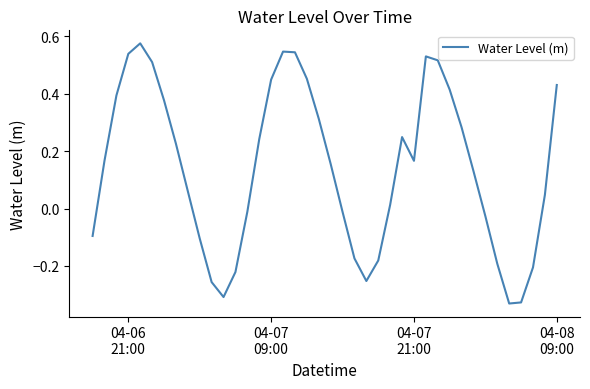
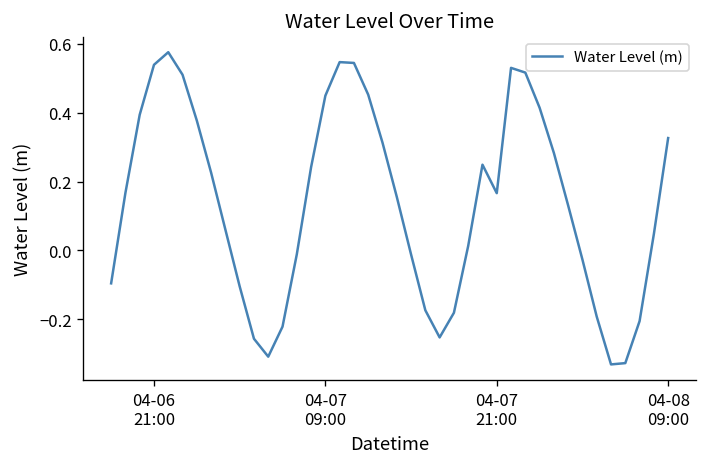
  {
    "04-06 21:00": 0.54,
    "04-07 09:00": 0.45,
    "04-07 21:00": 0.17,
-   "04-08 09:00": 0.43
+   "04-08 09:00": 0.33
  }
